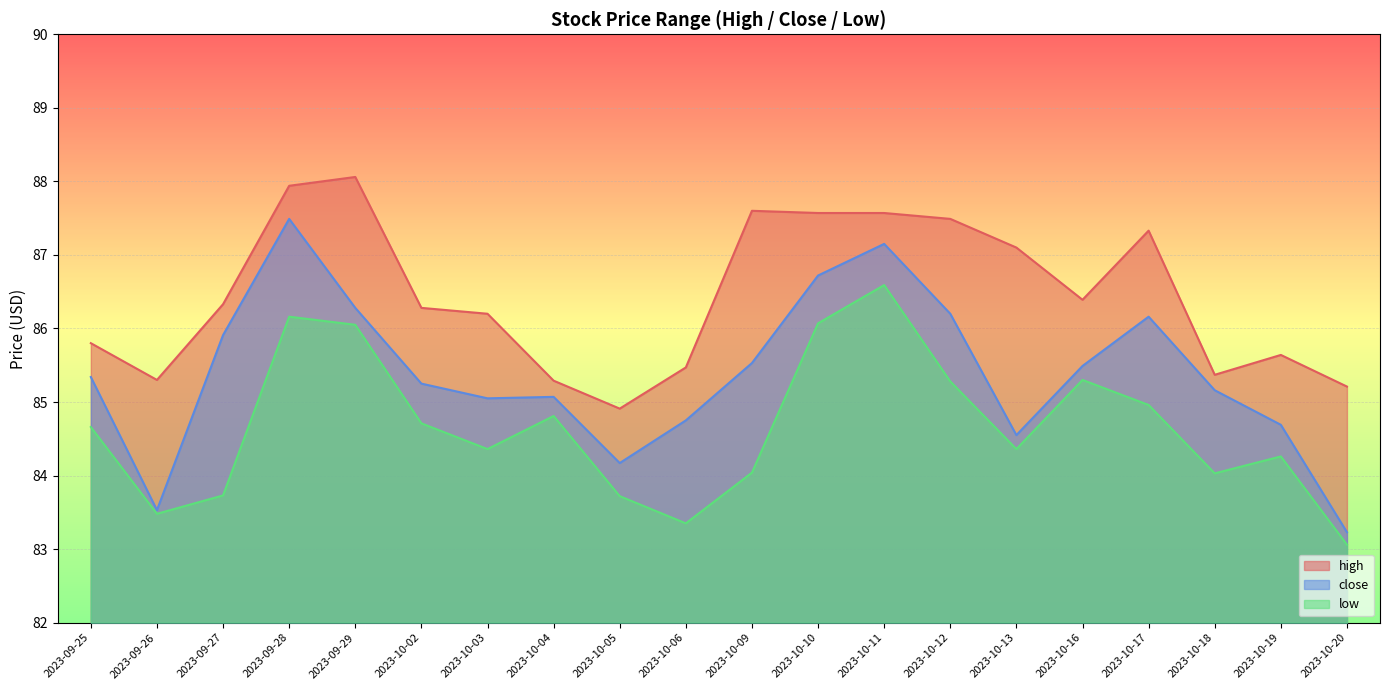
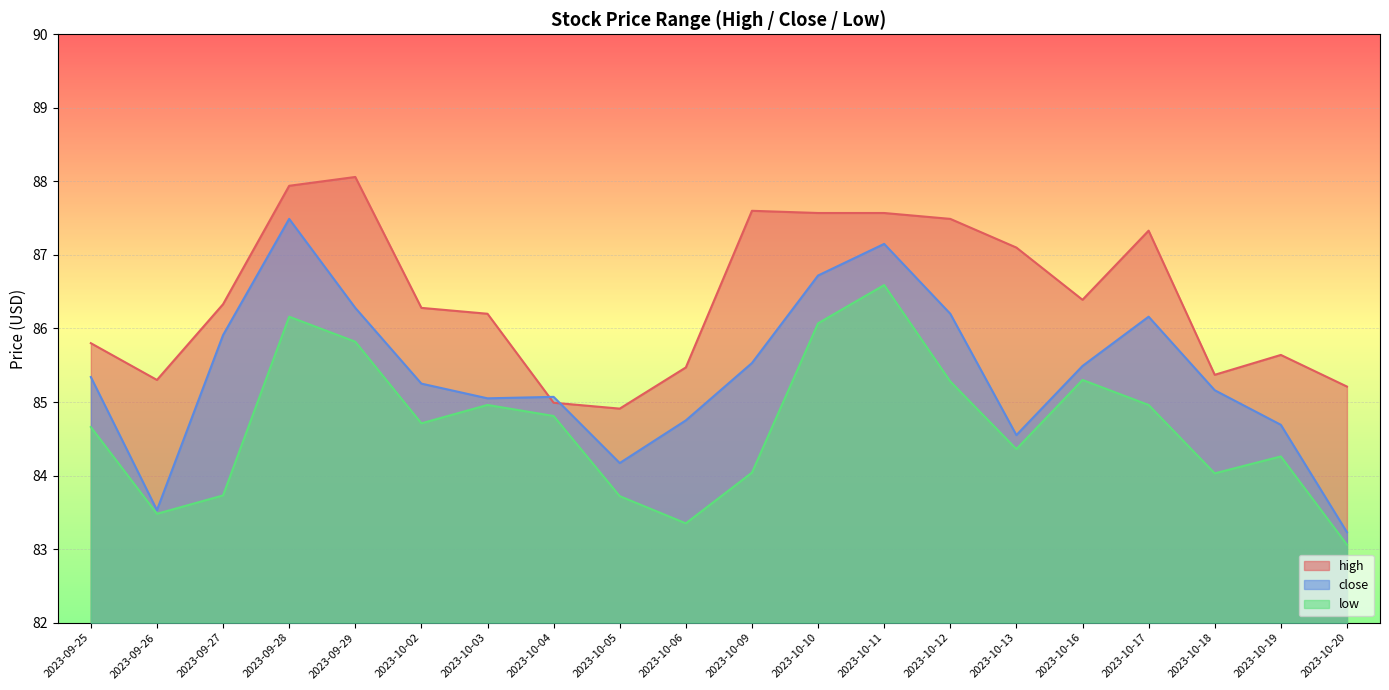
  {
    "high": {
      "2023-09-25": 85.8,
      "2023-09-26": 85.3,
      "2023-09-27": 86.3,
      "2023-09-28": 87.9,
      "2023-09-29": 88.1,
      "2023-10-02": 86.3,
      "2023-10-03": 86.2,
-     "2023-10-04": 85.3,
+     "2023-10-04": 85.0,
      "2023-10-05": 84.9,
      "2023-10-06": 85.5,
      "2023-10-09": 87.6,
      "2023-10-10": 87.6,
      "2023-10-11": 87.6,
      "2023-10-12": 87.5,
      "2023-10-13": 87.1,
      "2023-10-16": 86.4,
      "2023-10-17": 87.3,
      "2023-10-18": 85.4,
      "2023-10-19": 85.6,
      "2023-10-20": 85.2
    },
    "close": {
      "2023-09-25": 85.3,
      "2023-09-26": 83.5,
      "2023-09-27": 85.9,
      "2023-09-28": 87.5,
      "2023-09-29": 86.3,
      "2023-10-02": 85.3,
      "2023-10-03": 85.1,
      "2023-10-04": 85.1,
      "2023-10-05": 84.2,
      "2023-10-06": 84.8,
      "2023-10-09": 85.5,
      "2023-10-10": 86.7,
      "2023-10-11": 87.2,
      "2023-10-12": 86.2,
      "2023-10-13": 84.6,
      "2023-10-16": 85.5,
      "2023-10-17": 86.2,
      "2023-10-18": 85.2,
      "2023-10-19": 84.7,
      "2023-10-20": 83.2
    },
    "low": {
      "2023-09-25": 84.7,
      "2023-09-26": 83.5,
      "2023-09-27": 83.7,
      "2023-09-28": 86.2,
-     "2023-09-29": 86.1,
+     "2023-09-29": 85.8,
      "2023-10-02": 84.7,
-     "2023-10-03": 84.4,
+     "2023-10-03": 85.0,
      "2023-10-04": 84.8,
      "2023-10-05": 83.7,
      "2023-10-06": 83.4,
      "2023-10-09": 84.0,
      "2023-10-10": 86.1,
      "2023-10-11": 86.6,
      "2023-10-12": 85.3,
      "2023-10-13": 84.4,
      "2023-10-16": 85.3,
      "2023-10-17": 85.0,
      "2023-10-18": 84.0,
      "2023-10-19": 84.3,
      "2023-10-20": 83.1
    }
  }
